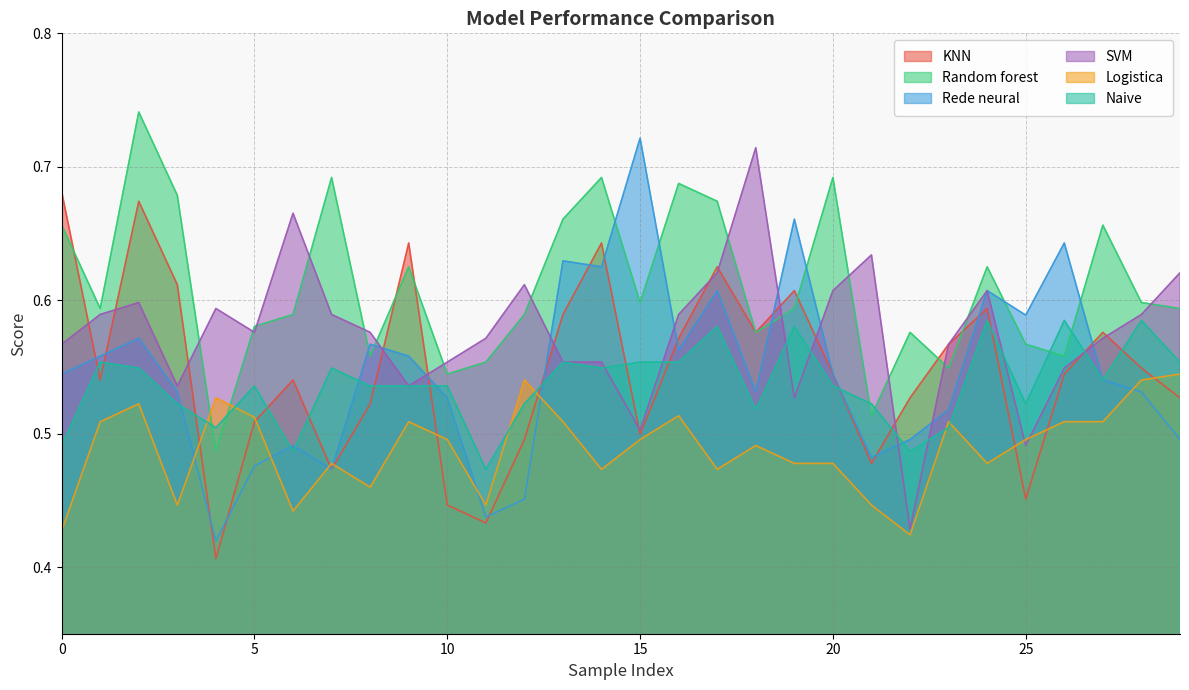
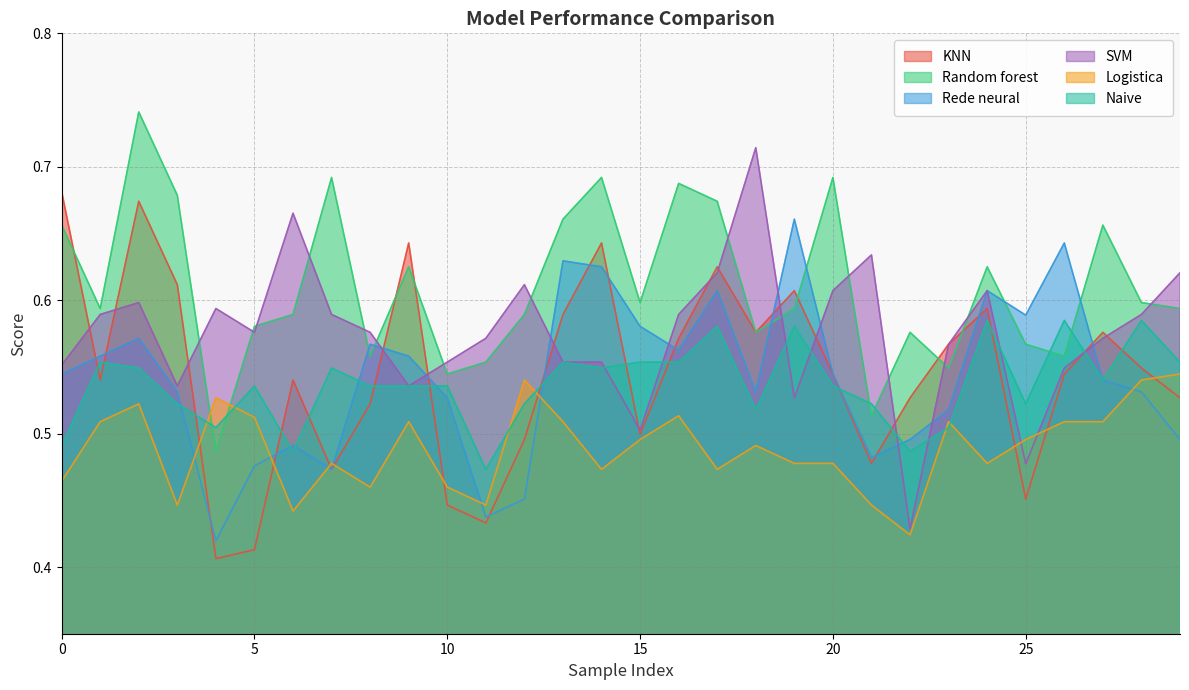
  {
    "KNN": {
      "0": 0.681,
-     "5": 0.509,
+     "5": 0.413,
      "10": 0.446,
      "15": 0.499,
      "25": 0.451
    },
    "Rede neural": {
      "0": 0.545,
      "5": 0.476,
      "10": 0.527,
-     "15": 0.721,
+     "15": 0.580,
      "25": 0.589
    },
    "SVM": {
-     "0": 0.567,
+     "0": 0.551,
      "5": 0.576,
      "10": 0.554,
      "15": 0.503,
      "20": 0.607,
-     "25": 0.491
+     "25": 0.477
    },
    "Logistica": {
-     "0": 0.427,
+     "0": 0.464,
      "5": 0.512,
-     "10": 0.496,
+     "10": 0.460,
      "15": 0.496,
      "20": 0.478,
      "25": 0.496
    }
  }
